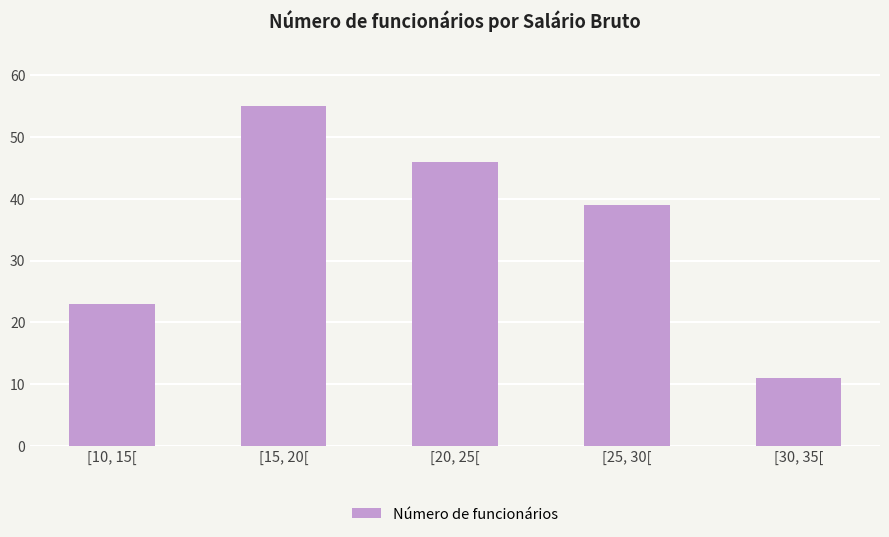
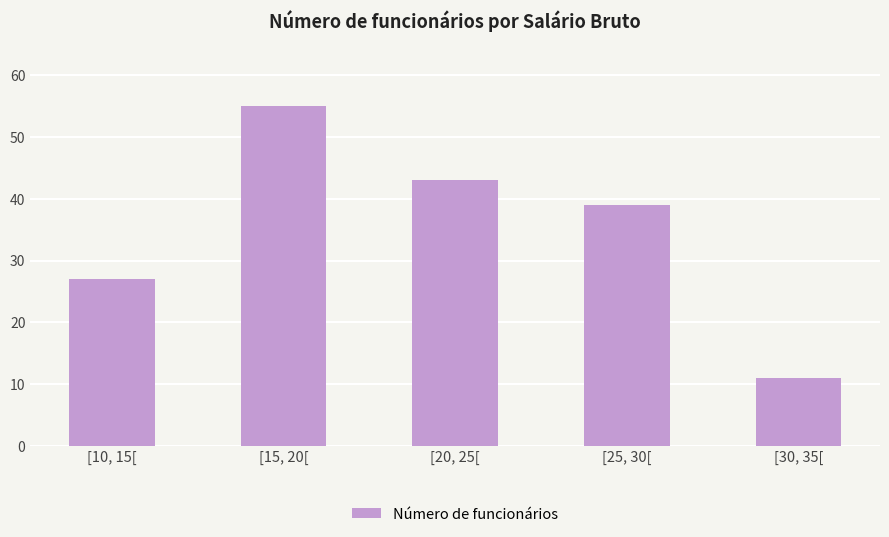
  {
-   "[10, 15[": 23,
+   "[10, 15[": 27,
    "[15, 20[": 55,
-   "[20, 25[": 46,
+   "[20, 25[": 43,
    "[25, 30[": 39,
    "[30, 35[": 11
  }
